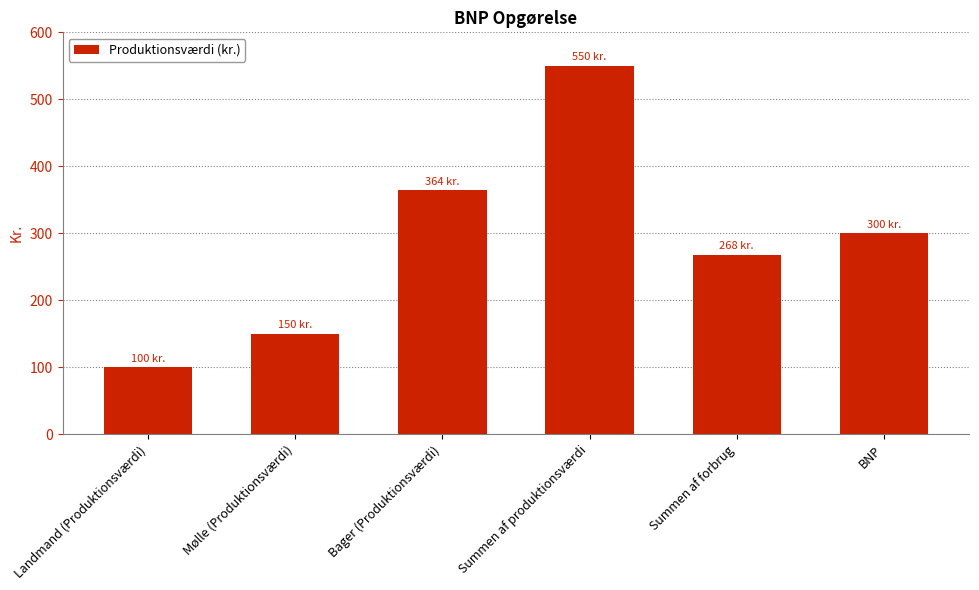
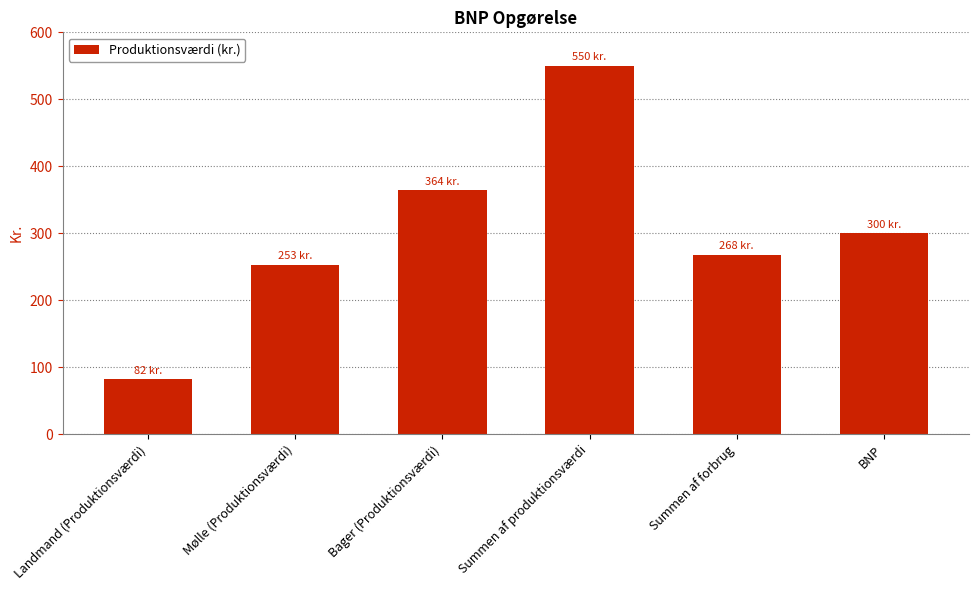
  {
-   "Landmand (Produktionsværdi)": 100,
-   "Mølle (Produktionsværdi)": 150,
+   "Landmand (Produktionsværdi)": 82,
+   "Mølle (Produktionsværdi)": 253,
    "Bager (Produktionsværdi)": 364,
    "Summen af produktionsværdi": 550,
    "Summen af forbrug": 268,
    "BNP": 300
  }
